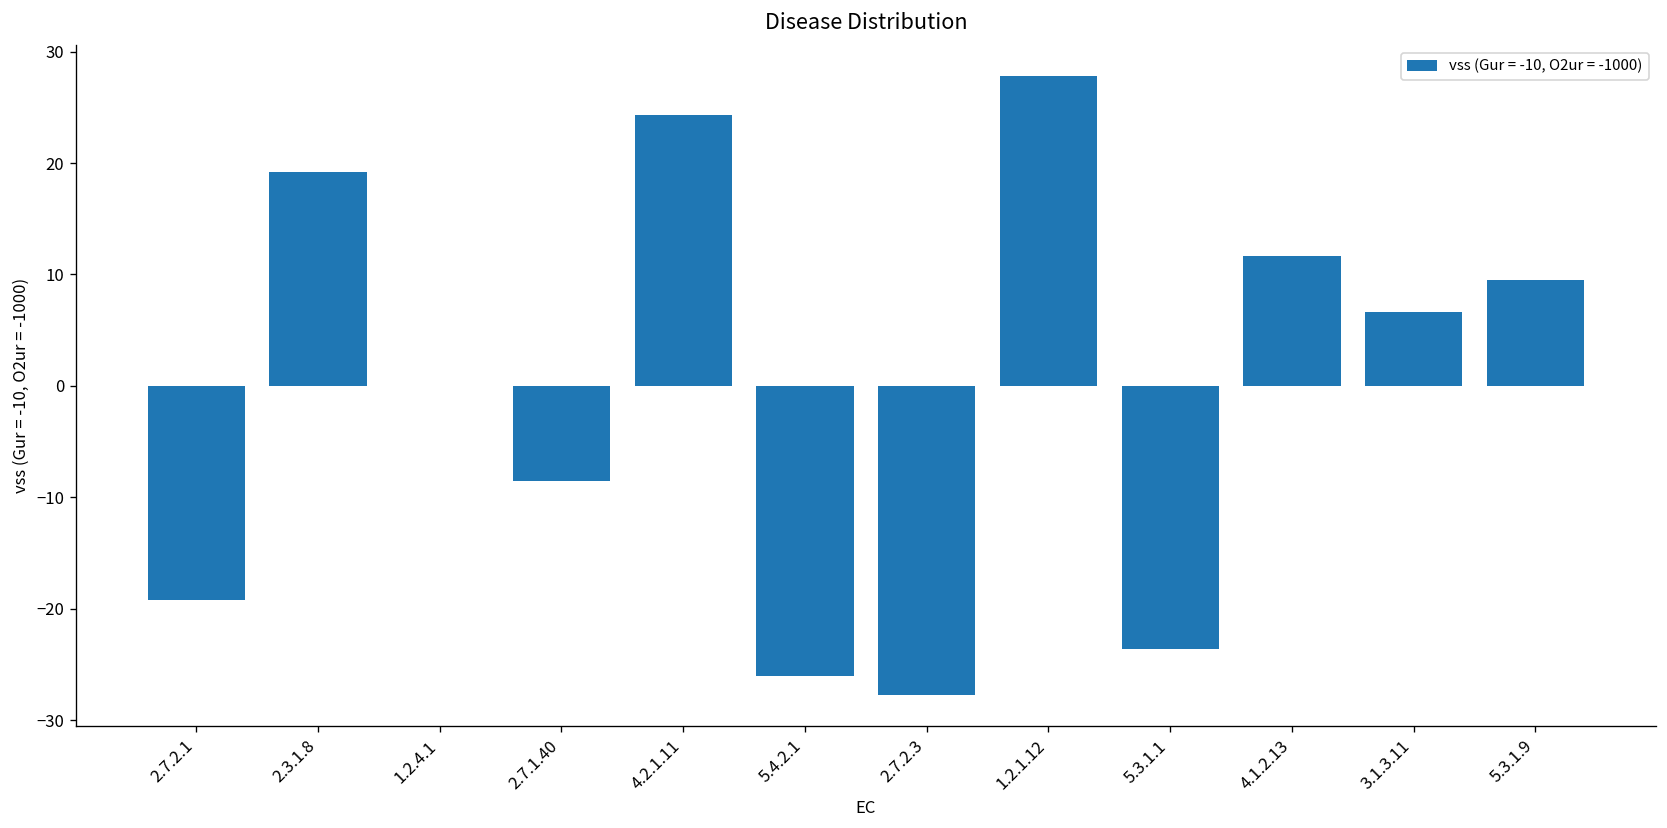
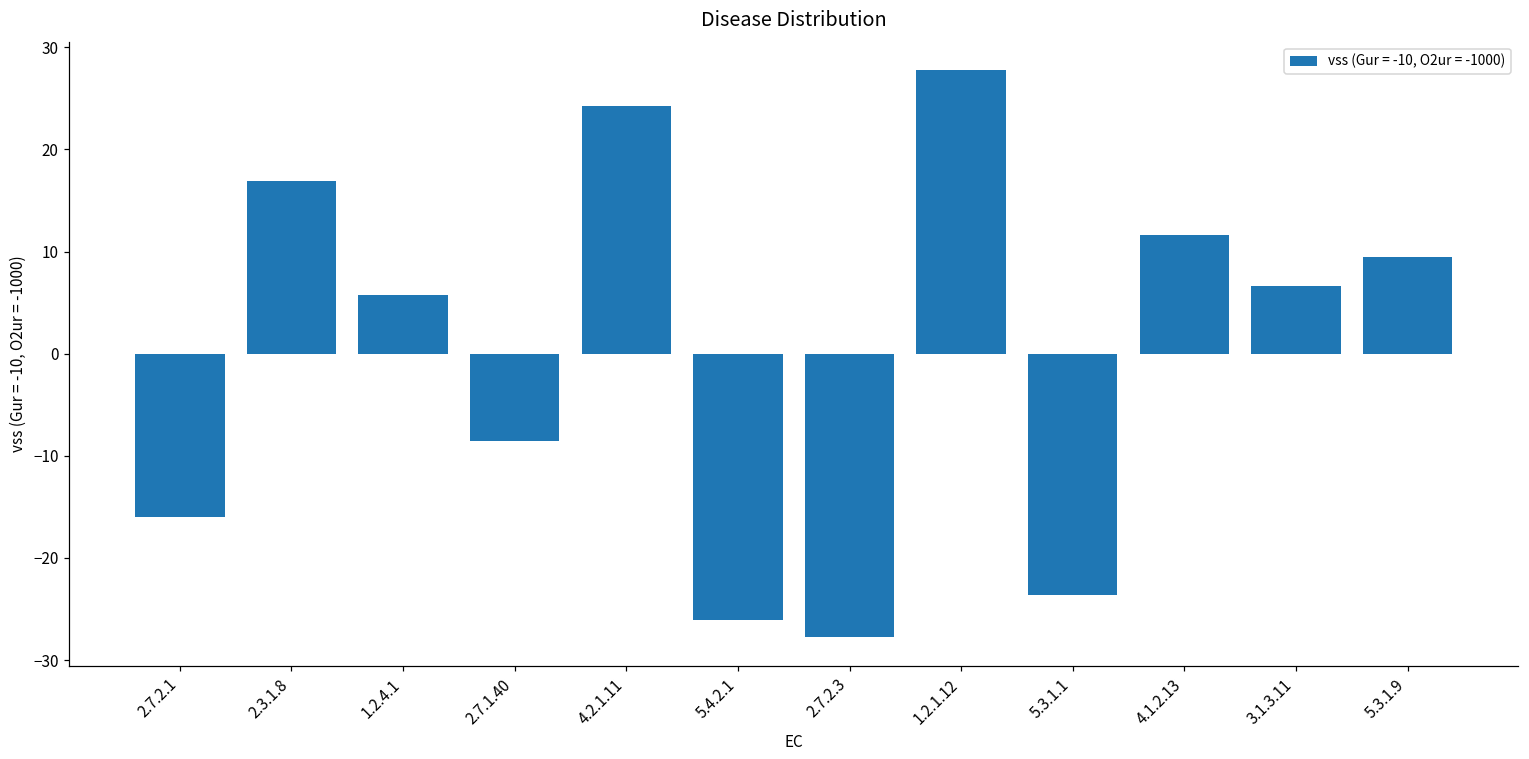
  {
-   "2.7.2.1": -19,
-   "2.3.1.8": 19,
-   "1.2.4.1": 0,
+   "2.7.2.1": -16,
+   "2.3.1.8": 17,
+   "1.2.4.1": 6,
    "2.7.1.40": -9,
    "4.2.1.11": 24,
    "5.4.2.1": -26,
    "2.7.2.3": -28,
    "1.2.1.12": 28,
    "5.3.1.1": -24,
    "4.1.2.13": 12,
    "3.1.3.11": 7,
    "5.3.1.9": 9
  }
